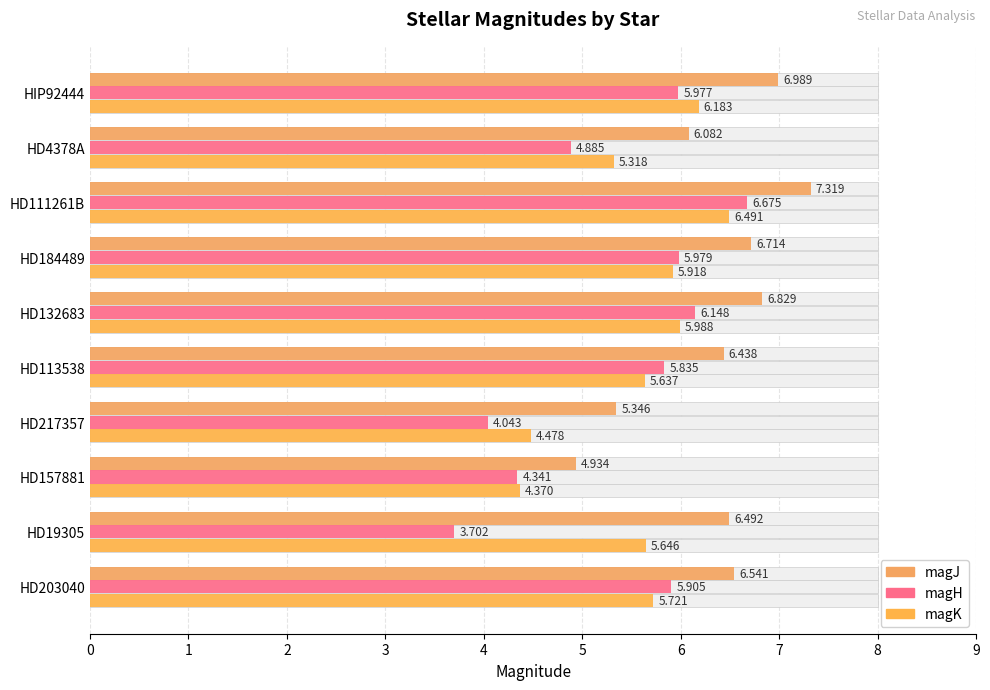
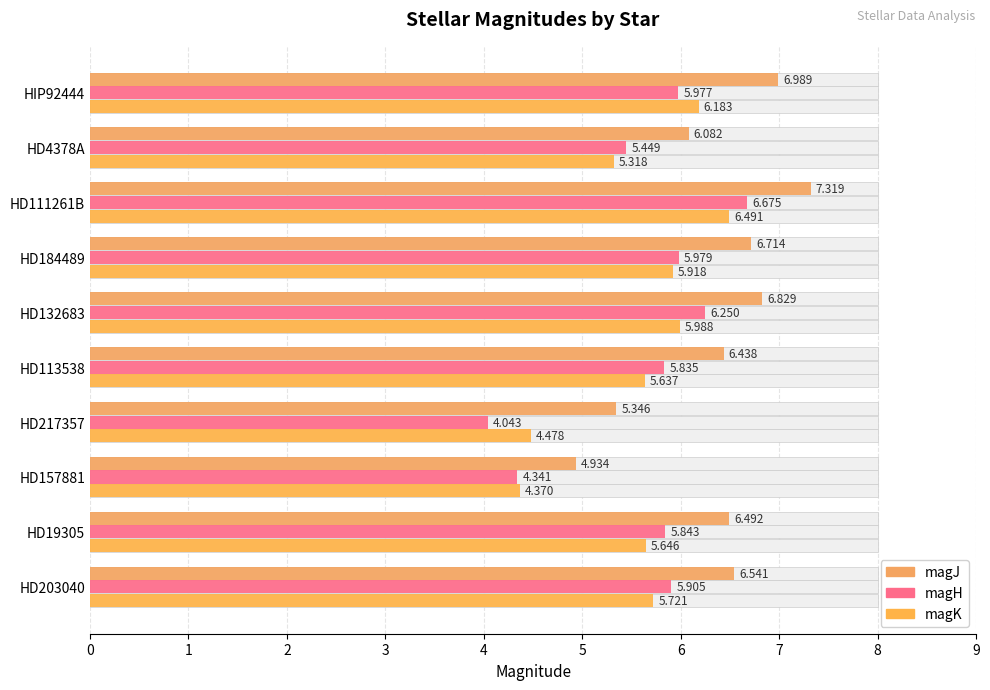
  {
    "magH": {
-     "HD4378A": 4.885,
-     "HD132683": 6.148,
-     "HD19305": 3.702
+     "HD4378A": 5.449,
+     "HD132683": 6.250,
+     "HD19305": 5.843
    }
  }
